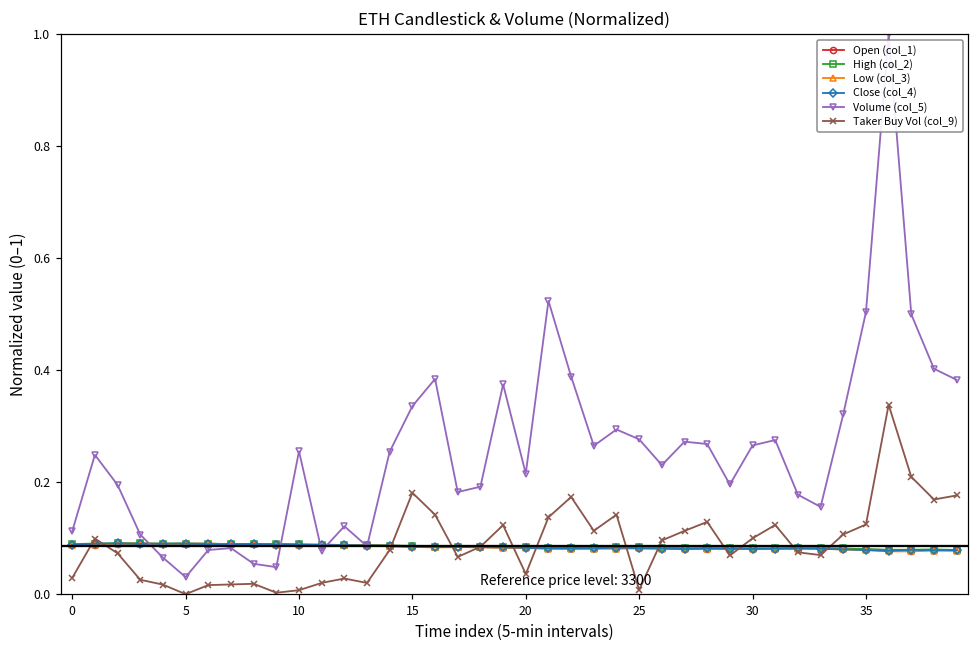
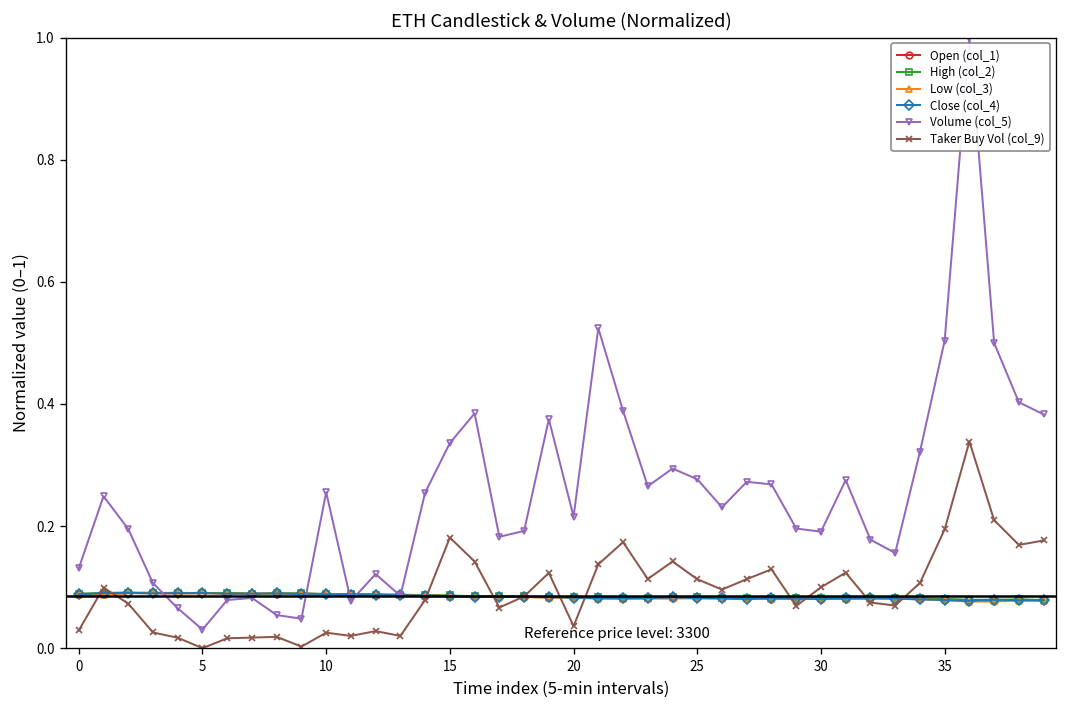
  {
    "Volume (col_5)": {
-     "0": 0.11,
+     "0": 0.13,
      "5": 0.03,
      "10": 0.26,
      "15": 0.34,
      "20": 0.22,
      "25": 0.28,
-     "30": 0.27,
+     "30": 0.19,
      "35": 0.50
    },
    "Taker Buy Vol (col_9)": {
      "0": 0.03,
      "5": 0.00,
-     "10": 0.01,
+     "10": 0.03,
      "15": 0.18,
-     "25": 0.01,
+     "25": 0.11,
      "30": 0.10,
-     "35": 0.12
+     "35": 0.19
    }
  }
